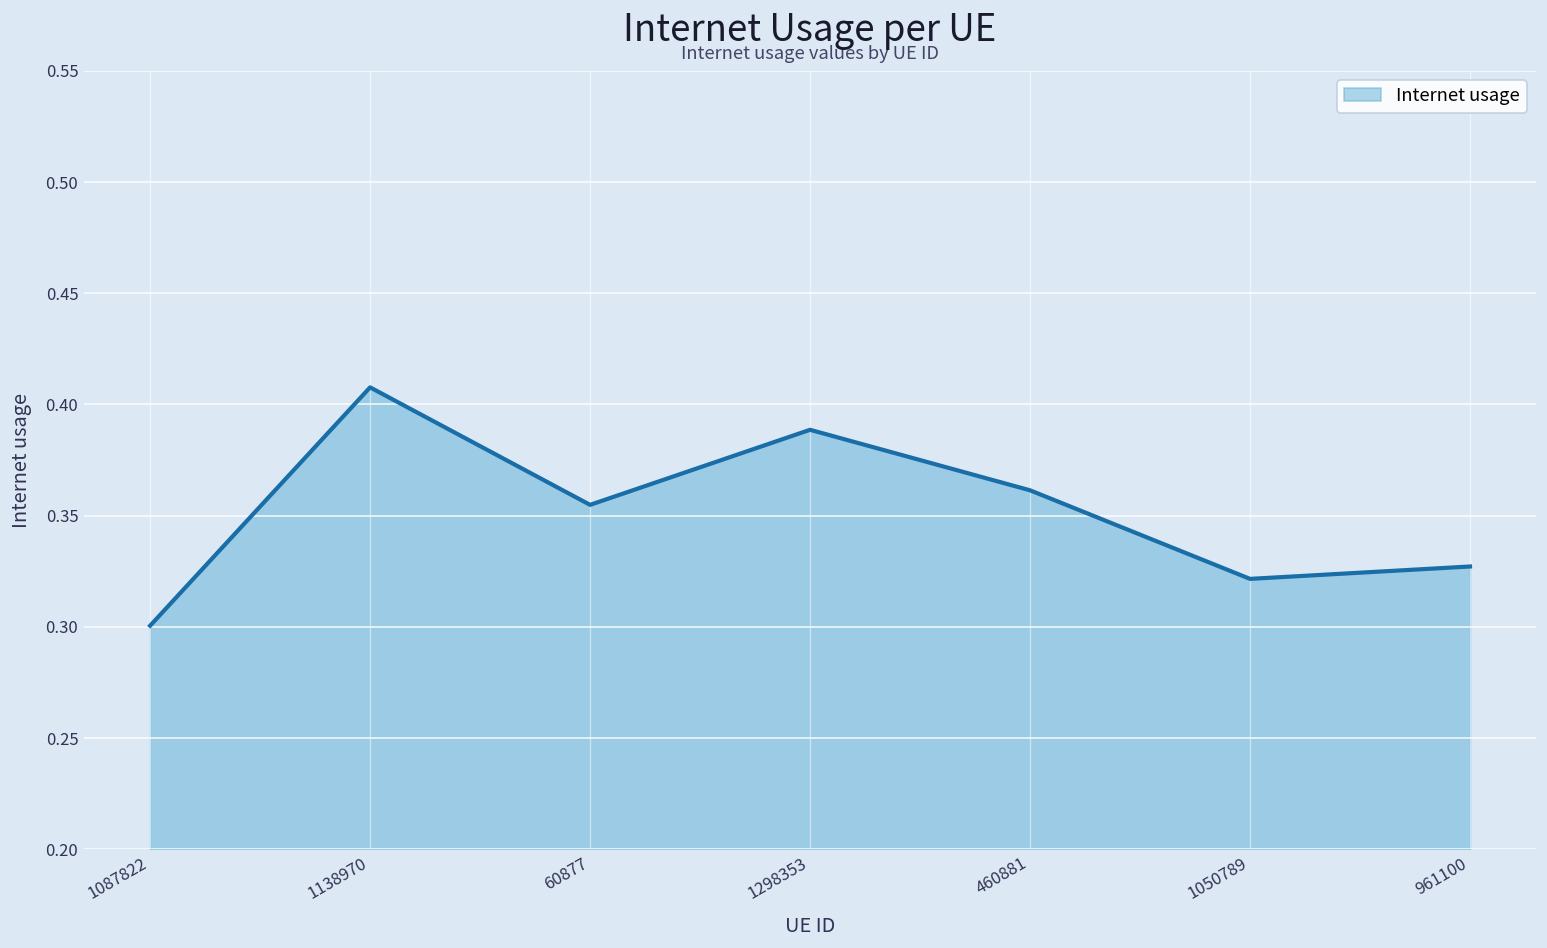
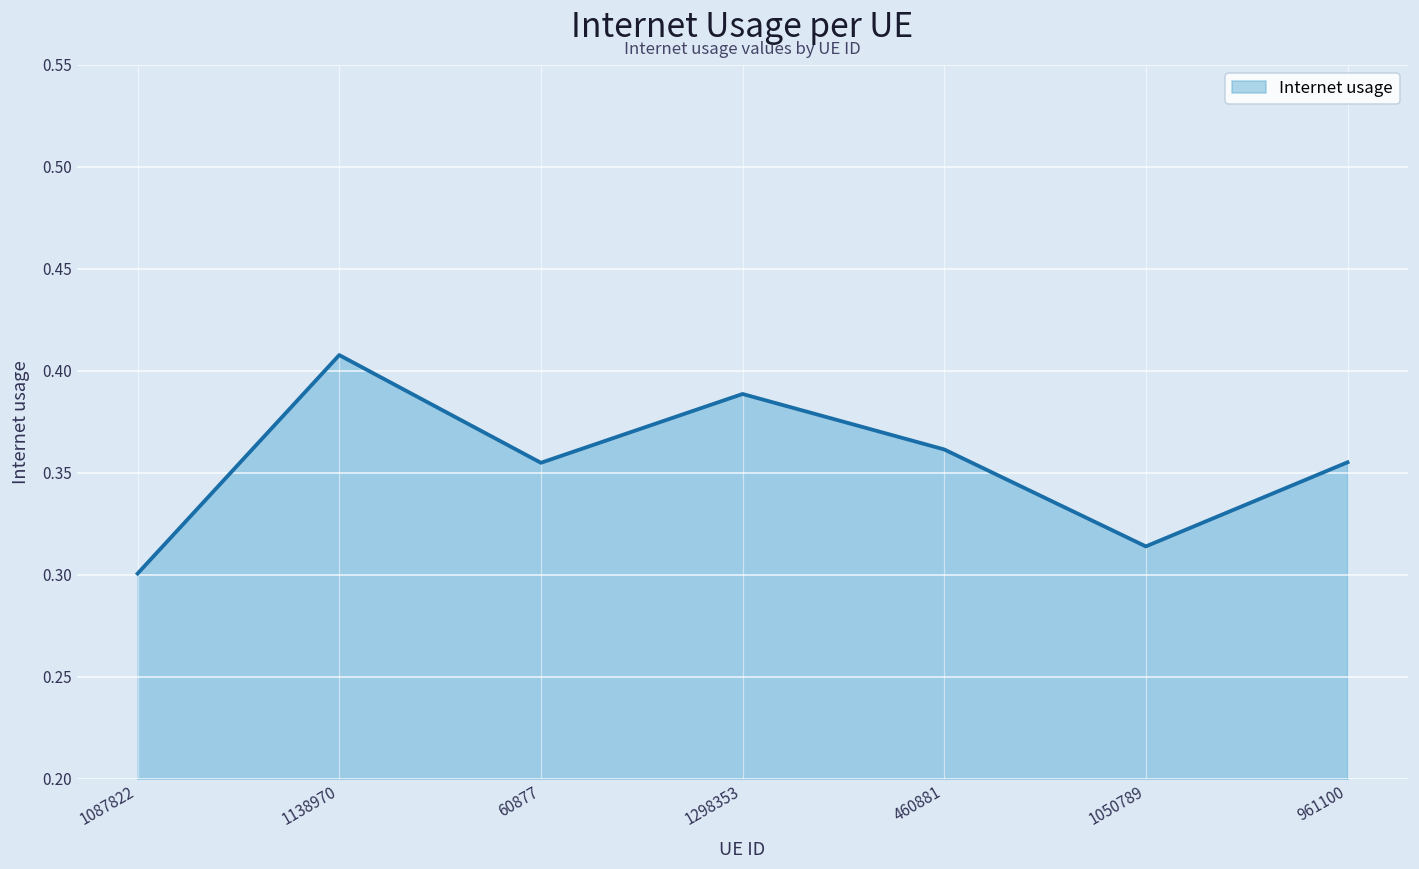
  {
    "1087822": 0.301,
    "1138970": 0.408,
    "60877": 0.355,
    "1298353": 0.389,
    "460881": 0.361,
-   "1050789": 0.322,
-   "961100": 0.327
+   "1050789": 0.314,
+   "961100": 0.355
  }
